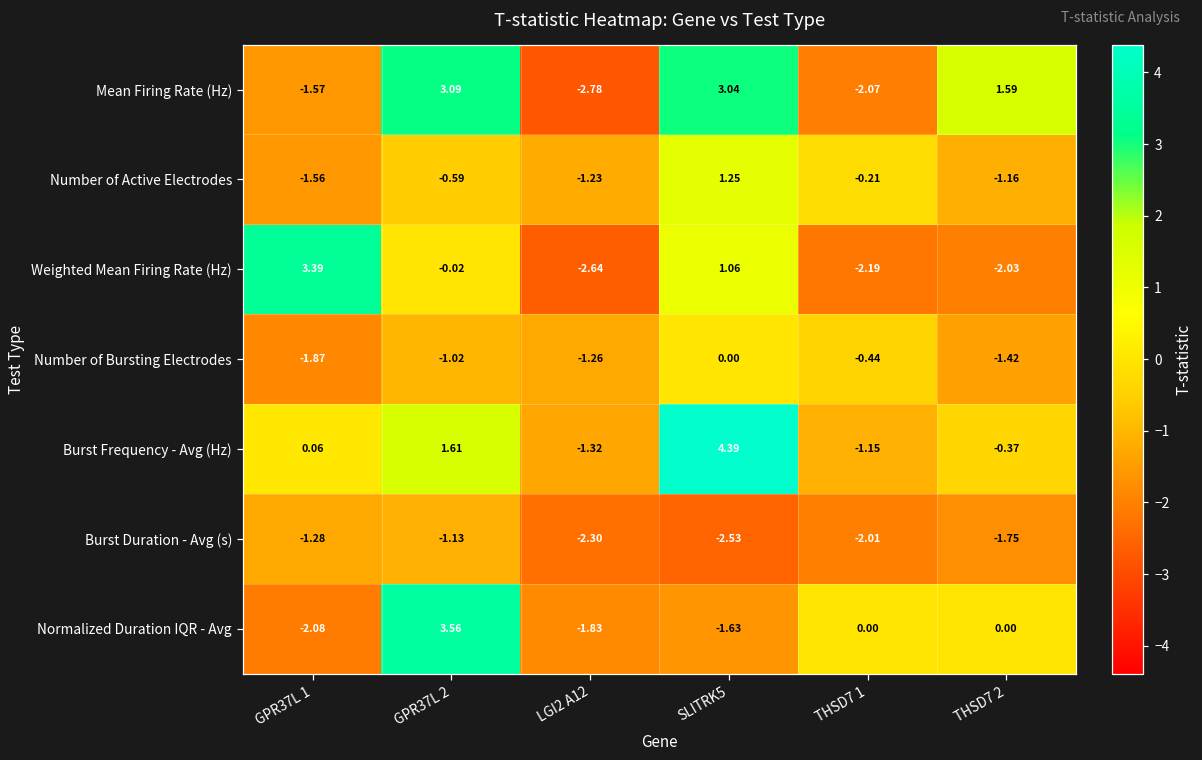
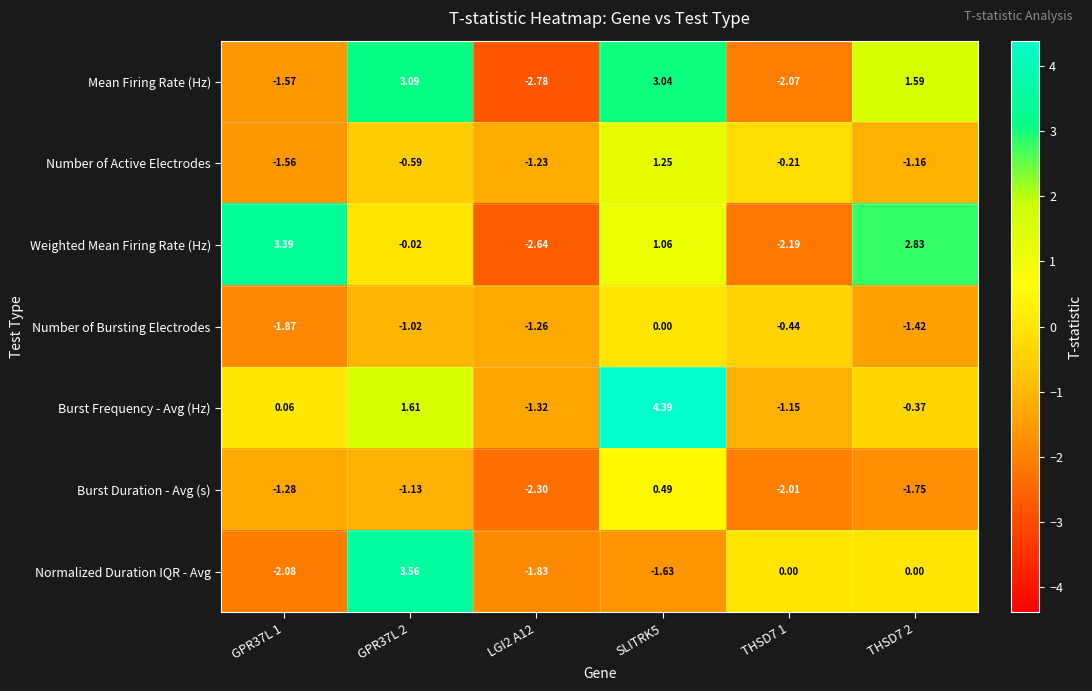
  {
    "Mean Firing Rate (Hz)": {
      "GPR37L 1": -1.57,
      "GPR37L 2": 3.09,
      "LGI2 A12": -2.78,
      "SLITRK5": 3.04,
      "THSD7 1": -2.07,
      "THSD7 2": 1.59
    },
    "Number of Active Electrodes": {
      "GPR37L 1": -1.56,
      "GPR37L 2": -0.59,
      "LGI2 A12": -1.23,
      "SLITRK5": 1.25,
      "THSD7 1": -0.21,
      "THSD7 2": -1.16
    },
    "Weighted Mean Firing Rate (Hz)": {
      "GPR37L 1": 3.39,
      "GPR37L 2": -0.02,
      "LGI2 A12": -2.64,
      "SLITRK5": 1.06,
      "THSD7 1": -2.19,
-     "THSD7 2": -2.03
+     "THSD7 2": 2.83
    },
    "Number of Bursting Electrodes": {
      "GPR37L 1": -1.87,
      "GPR37L 2": -1.02,
      "LGI2 A12": -1.26,
      "SLITRK5": 0.00,
      "THSD7 1": -0.44,
      "THSD7 2": -1.42
    },
    "Burst Frequency - Avg (Hz)": {
      "GPR37L 1": 0.06,
      "GPR37L 2": 1.61,
      "LGI2 A12": -1.32,
      "SLITRK5": 4.39,
      "THSD7 1": -1.15,
      "THSD7 2": -0.37
    },
    "Burst Duration - Avg (s)": {
      "GPR37L 1": -1.28,
      "GPR37L 2": -1.13,
      "LGI2 A12": -2.30,
-     "SLITRK5": -2.53,
+     "SLITRK5": 0.49,
      "THSD7 1": -2.01,
      "THSD7 2": -1.75
    },
    "Normalized Duration IQR - Avg": {
      "GPR37L 1": -2.08,
      "GPR37L 2": 3.56,
      "LGI2 A12": -1.83,
      "SLITRK5": -1.63,
      "THSD7 1": 0.00,
      "THSD7 2": 0.00
    }
  }
